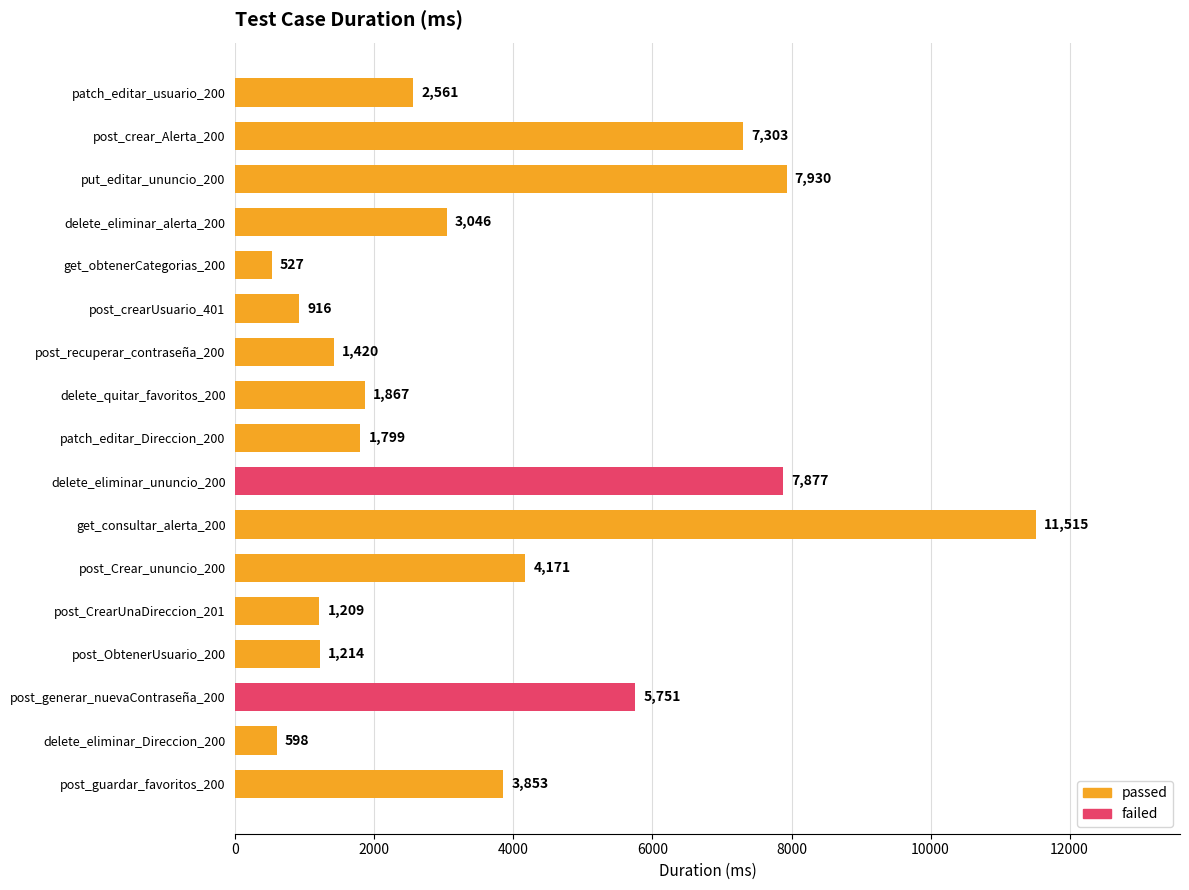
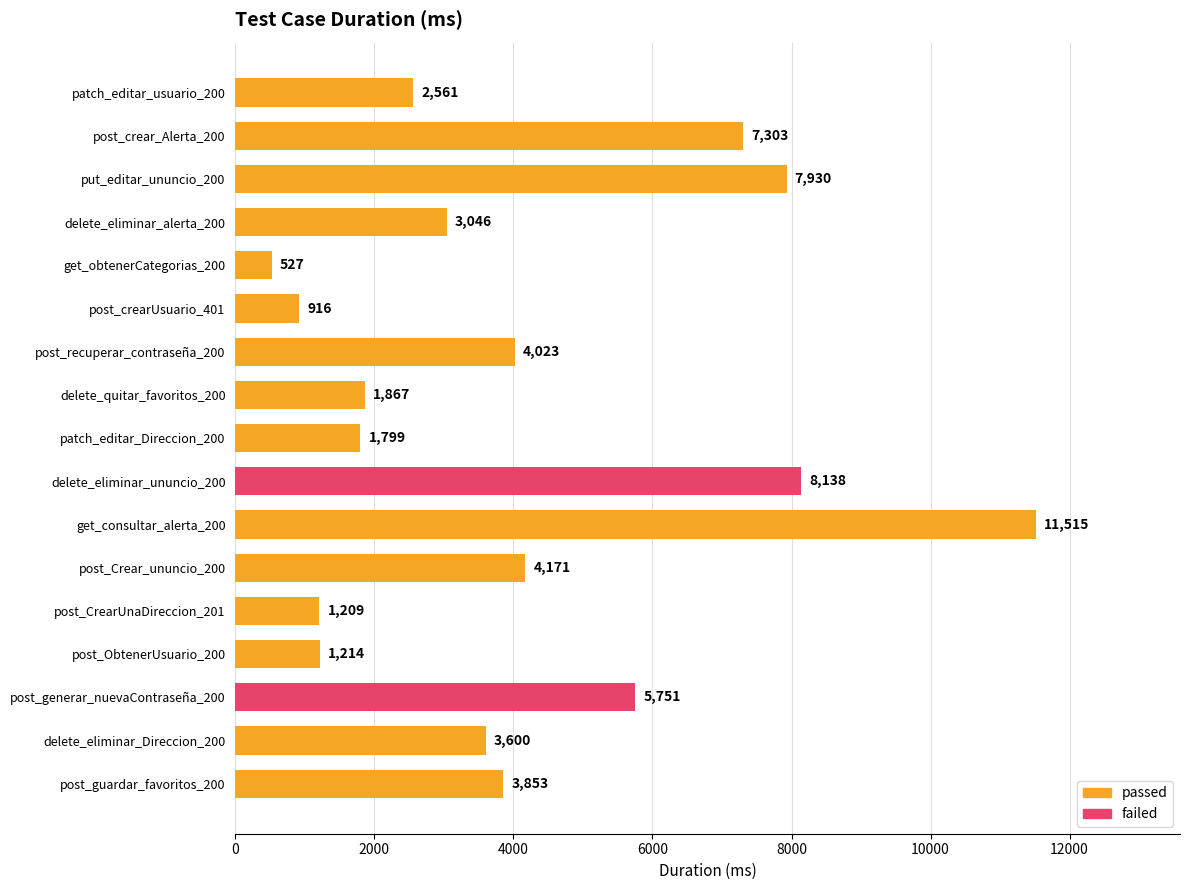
  {
    "patch_editar_usuario_200": "2,561",
    "post_crear_Alerta_200": "7,303",
    "put_editar_ununcio_200": "7,930",
    "delete_eliminar_alerta_200": "3,046",
    "get_obtenerCategorias_200": "527",
    "post_crearUsuario_401": "916",
-   "post_recuperar_contraseña_200": "1,420",
+   "post_recuperar_contraseña_200": "4,023",
    "delete_quitar_favoritos_200": "1,867",
    "patch_editar_Direccion_200": "1,799",
-   "delete_eliminar_ununcio_200": "7,877",
+   "delete_eliminar_ununcio_200": "8,138",
    "get_consultar_alerta_200": "11,515",
    "post_Crear_ununcio_200": "4,171",
    "post_CrearUnaDireccion_201": "1,209",
    "post_ObtenerUsuario_200": "1,214",
    "post_generar_nuevaContraseña_200": "5,751",
-   "delete_eliminar_Direccion_200": "598",
+   "delete_eliminar_Direccion_200": "3,600",
    "post_guardar_favoritos_200": "3,853"
  }
